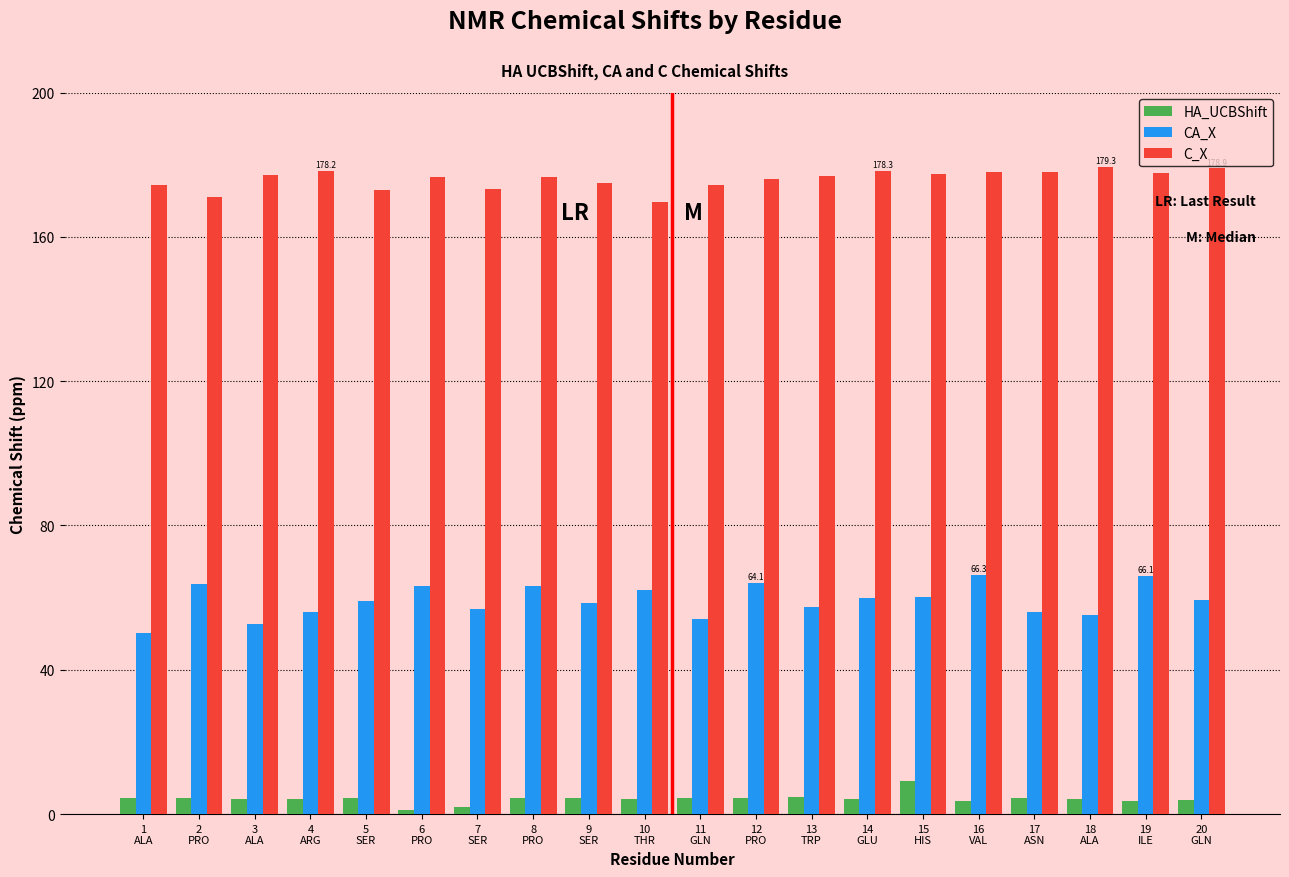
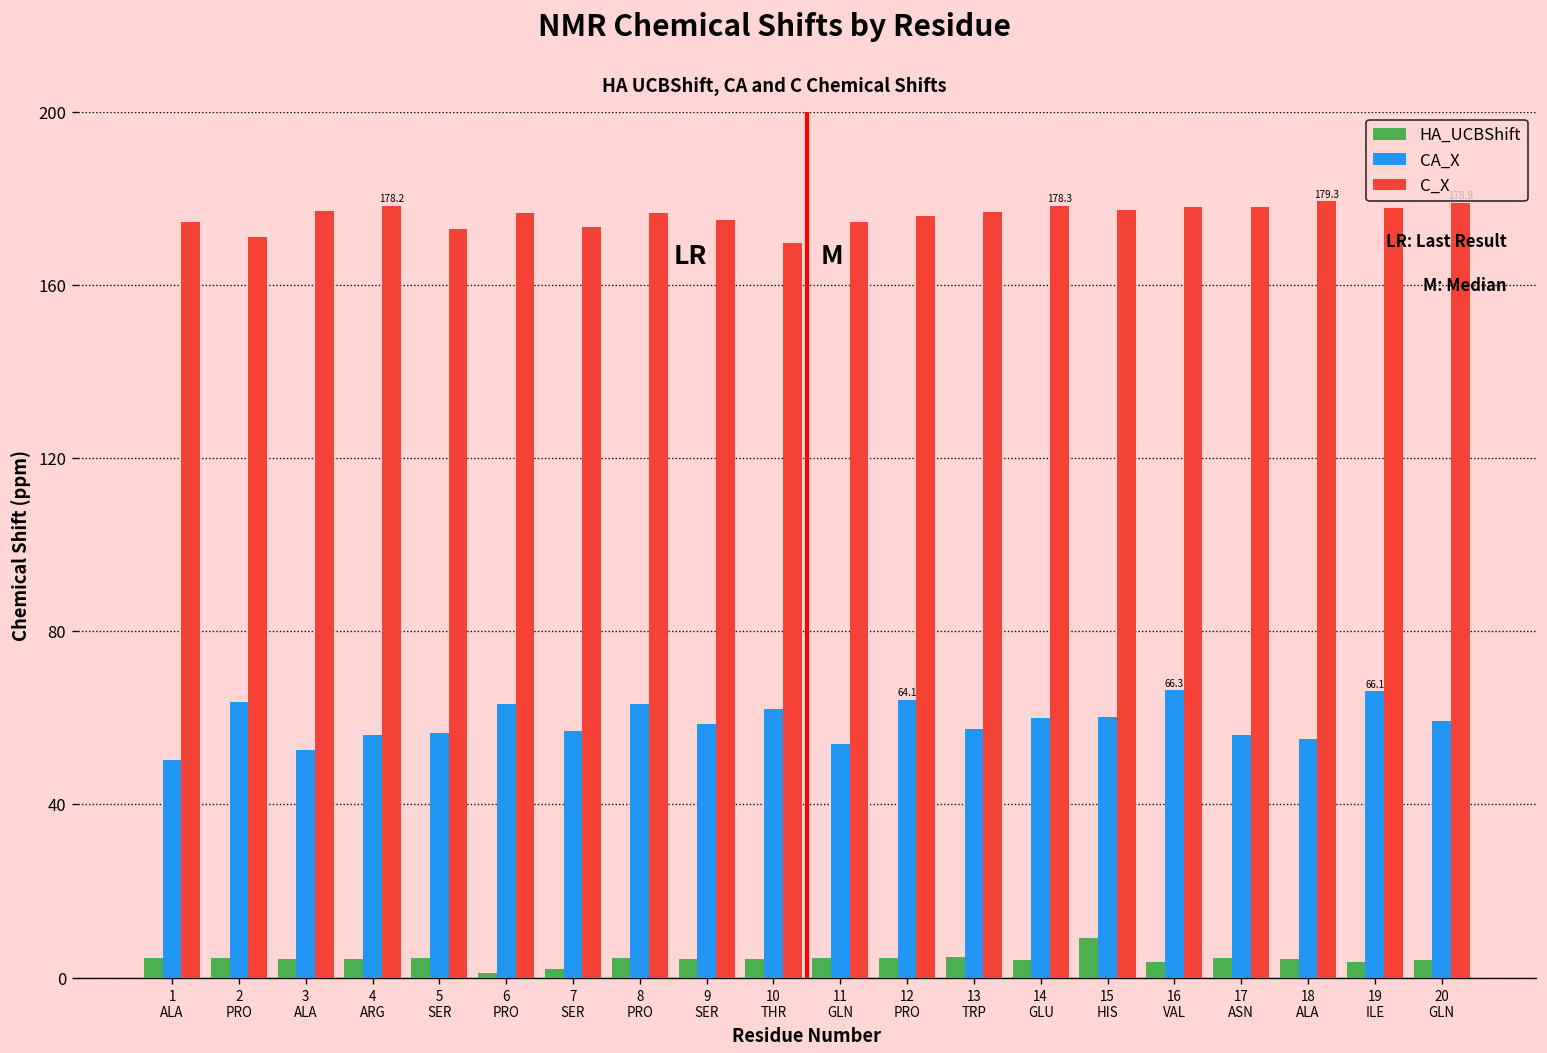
  {
    "HA_UCBShift": {
      "1 ALA": 4,
      "2 PRO": 5,
      "3 ALA": 4,
      "4 ARG": 4,
      "5 SER": 5,
      "6 PRO": 1,
      "7 SER": 2,
      "8 PRO": 4,
      "9 SER": 4,
      "10 THR": 4,
      "11 GLN": 4,
      "12 PRO": 4,
      "13 TRP": 5,
      "14 GLU": 4,
      "15 HIS": 9,
      "16 VAL": 4,
      "17 ASN": 4,
      "18 ALA": 4,
      "19 ILE": 4,
      "20 GLN": 4
    },
    "CA_X": {
      "1 ALA": 50,
      "2 PRO": 64,
      "3 ALA": 53,
      "4 ARG": 56,
-     "5 SER": 59,
+     "5 SER": 56,
      "6 PRO": 63,
      "7 SER": 57,
      "8 PRO": 63,
      "9 SER": 59,
      "10 THR": 62,
      "11 GLN": 54,
      "13 TRP": 57,
      "14 GLU": 60,
      "15 HIS": 60,
      "17 ASN": 56,
      "18 ALA": 55,
      "20 GLN": 59
    },
    "C_X": {
      "4 ARG": 178.2,
      "14 GLU": 178.3,
      "18 ALA": 179.3
    }
  }
